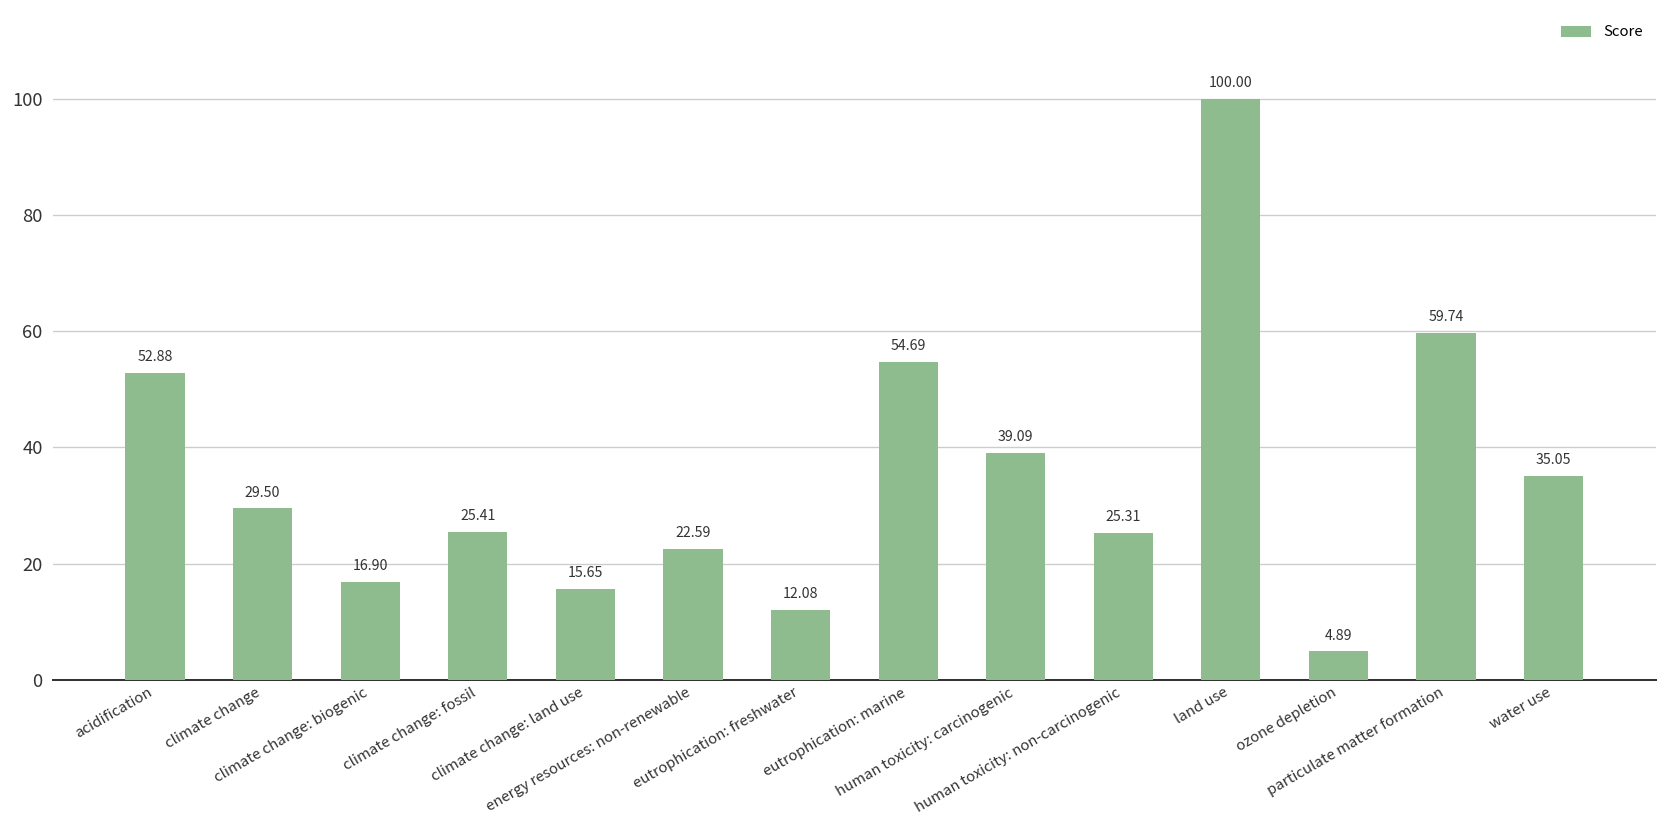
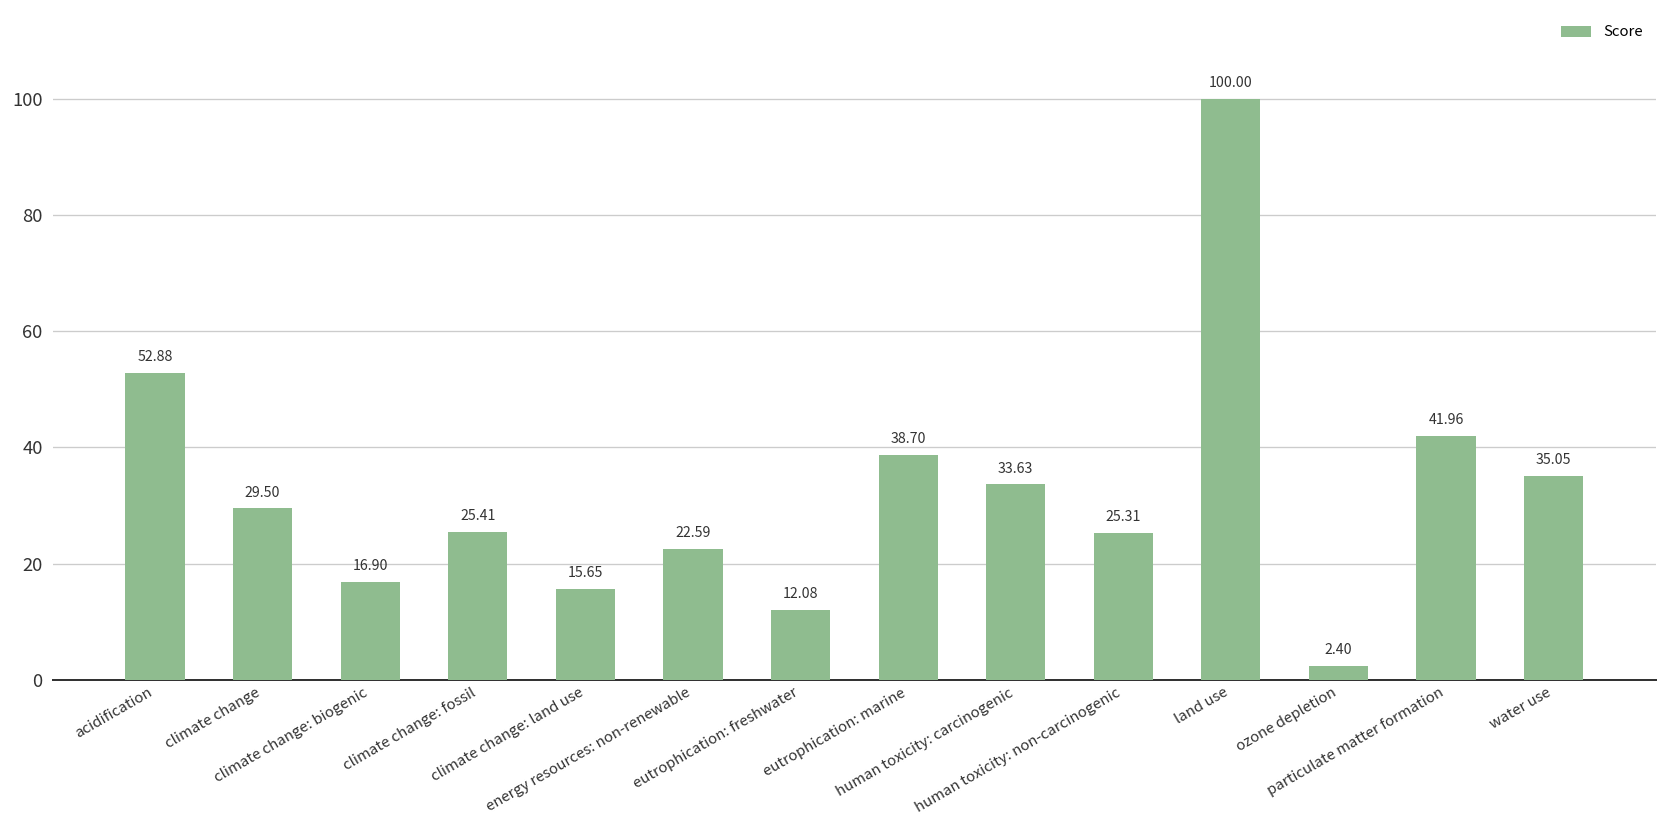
  {
    "acidification": 52.88,
    "climate change": 29.50,
    "climate change: biogenic": 16.90,
    "climate change: fossil": 25.41,
    "climate change: land use": 15.65,
    "energy resources: non-renewable": 22.59,
    "eutrophication: freshwater": 12.08,
-   "eutrophication: marine": 54.69,
-   "human toxicity: carcinogenic": 39.09,
+   "eutrophication: marine": 38.70,
+   "human toxicity: carcinogenic": 33.63,
    "human toxicity: non-carcinogenic": 25.31,
    "land use": 100.00,
-   "ozone depletion": 4.89,
-   "particulate matter formation": 59.74,
+   "ozone depletion": 2.40,
+   "particulate matter formation": 41.96,
    "water use": 35.05
  }
